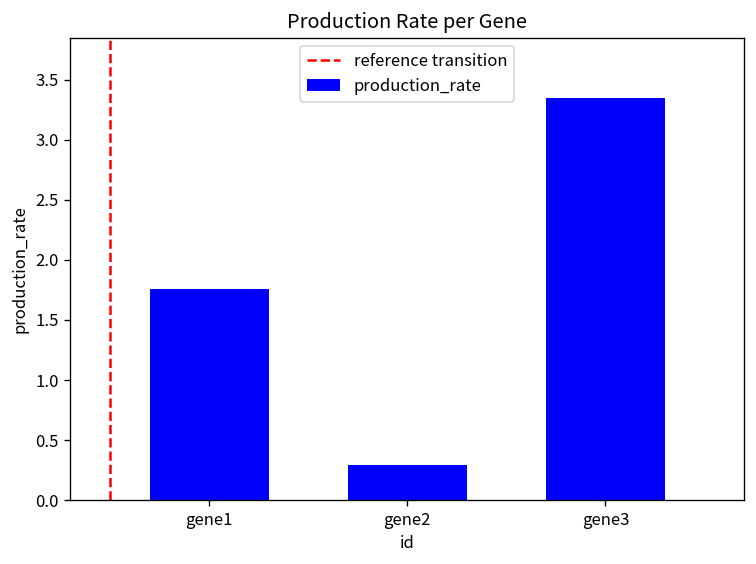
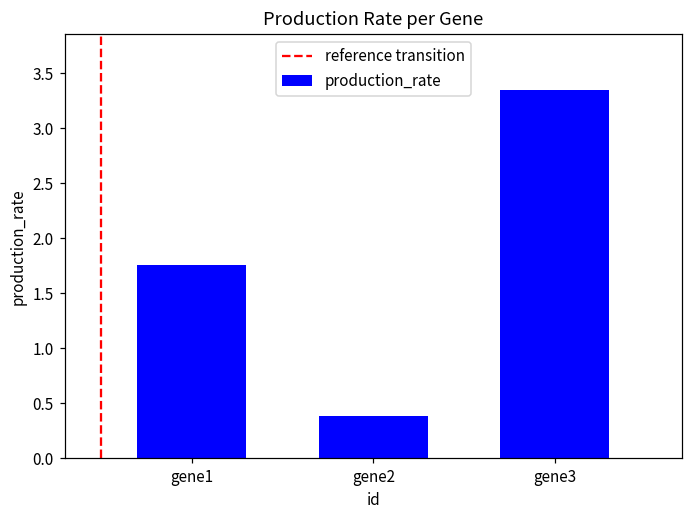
  {
    "gene1": 1.75,
-   "gene2": 0.29,
+   "gene2": 0.38,
    "gene3": 3.35
  }
